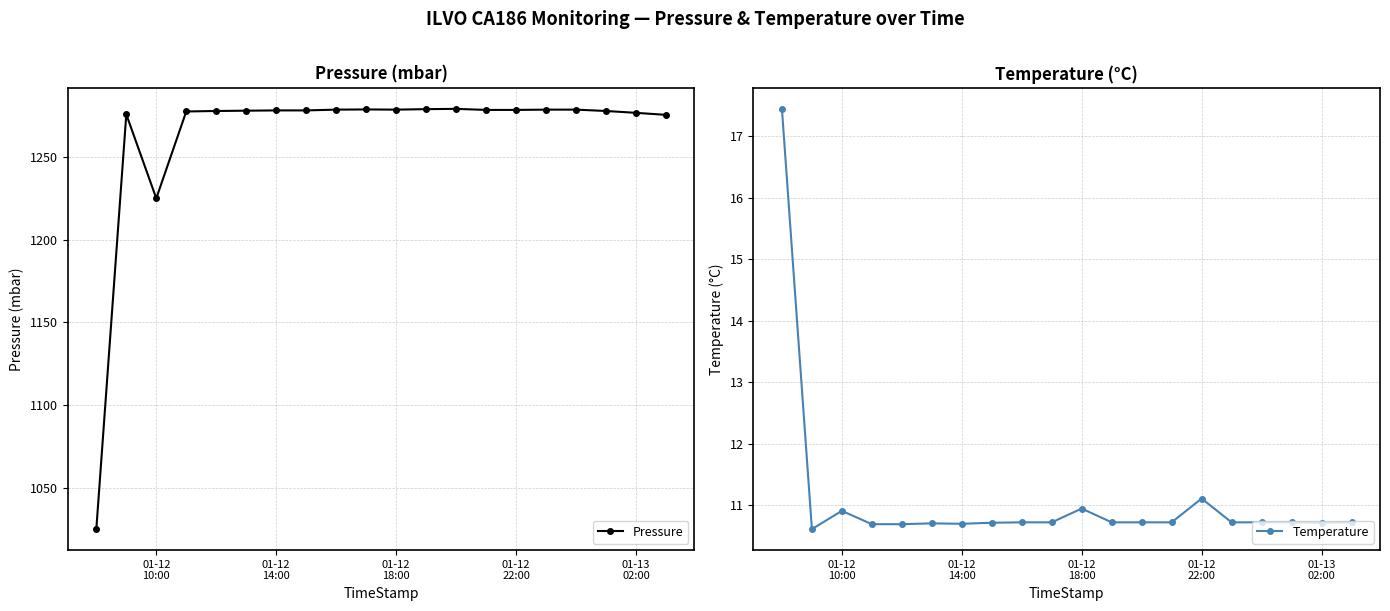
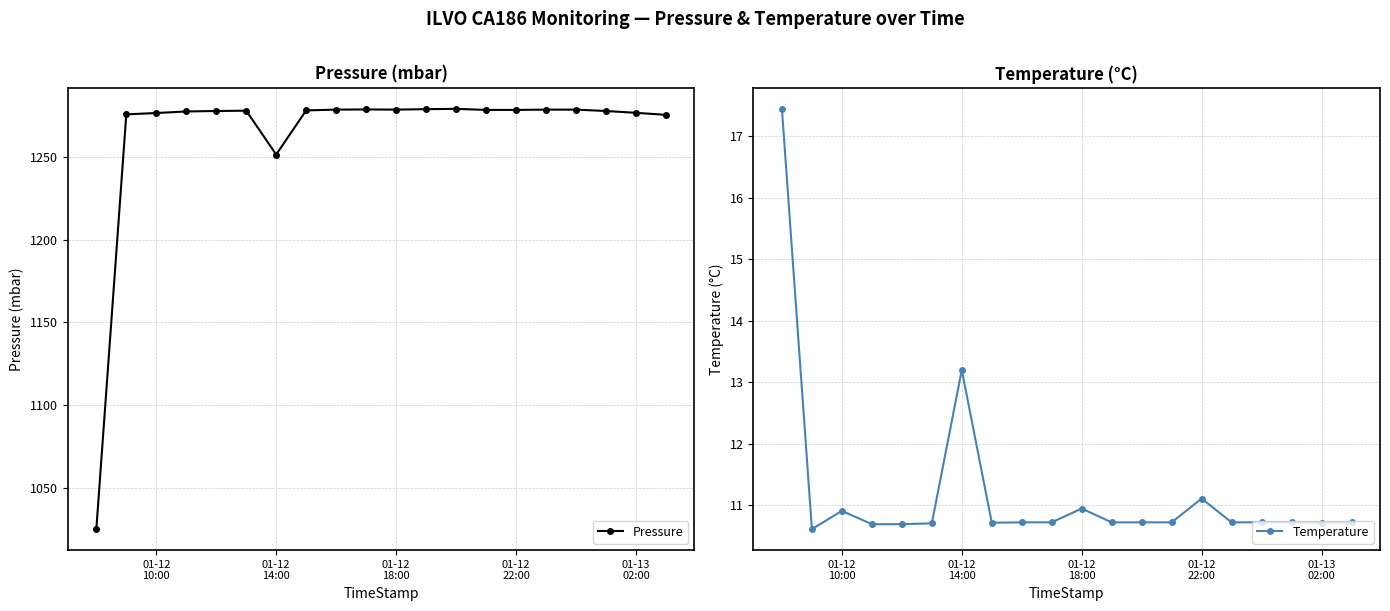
  {
    "Pressure (mbar)": {
-     "01-12 10:00": 1225,
-     "01-12 14:00": 1278,
+     "01-12 10:00": 1276,
+     "01-12 14:00": 1251,
      "01-12 18:00": 1278,
      "01-12 22:00": 1278,
      "01-13 02:00": 1277
    },
    "Temperature (°C)": {
      "01-12 10:00": 10.9,
-     "01-12 14:00": 10.7,
+     "01-12 14:00": 13.2,
      "01-12 18:00": 10.9,
      "01-12 22:00": 11.1
    }
  }
